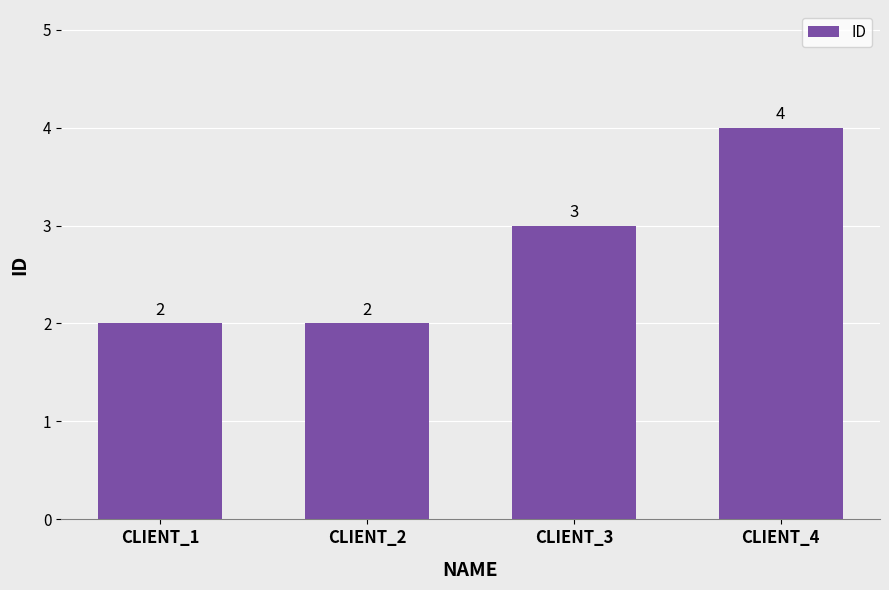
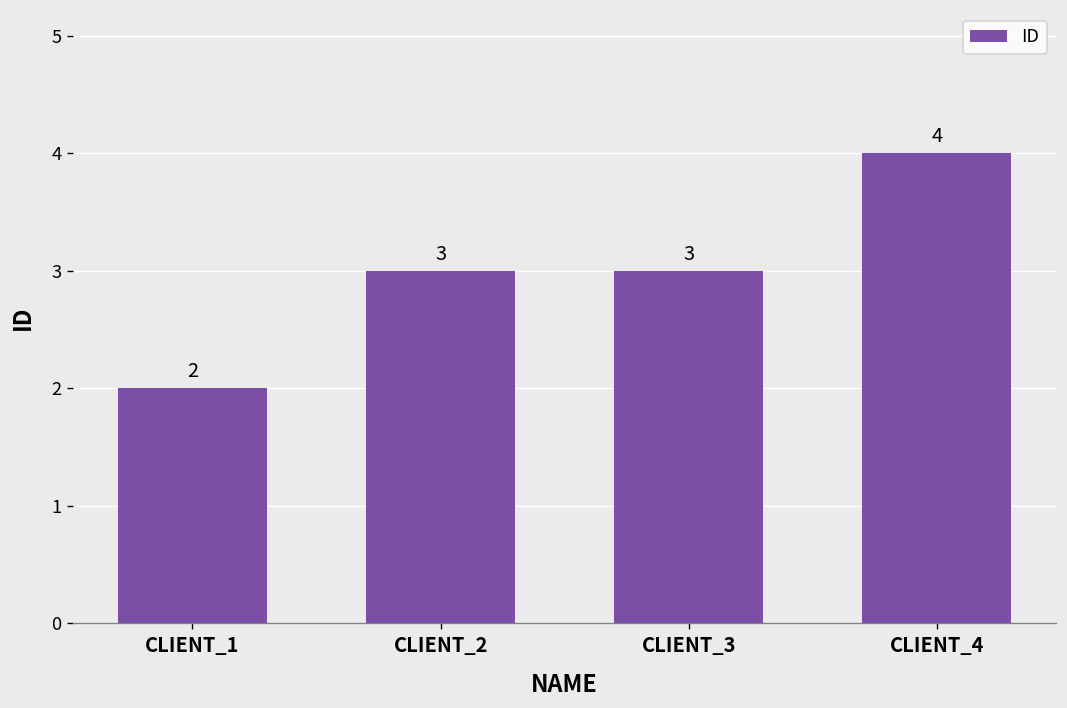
  {
    "CLIENT_1": 2,
-   "CLIENT_2": 2,
+   "CLIENT_2": 3,
    "CLIENT_3": 3,
    "CLIENT_4": 4
  }
